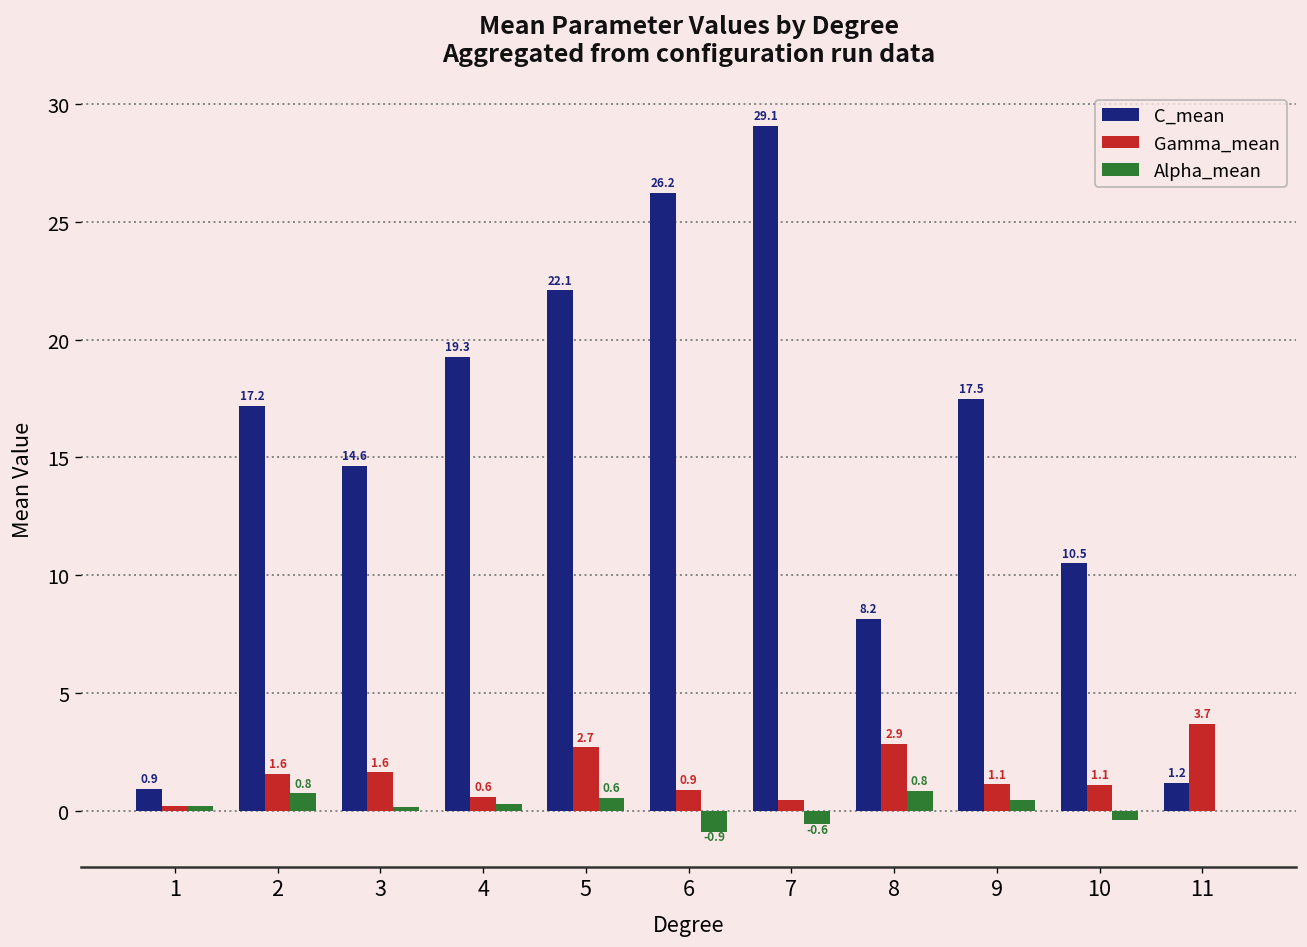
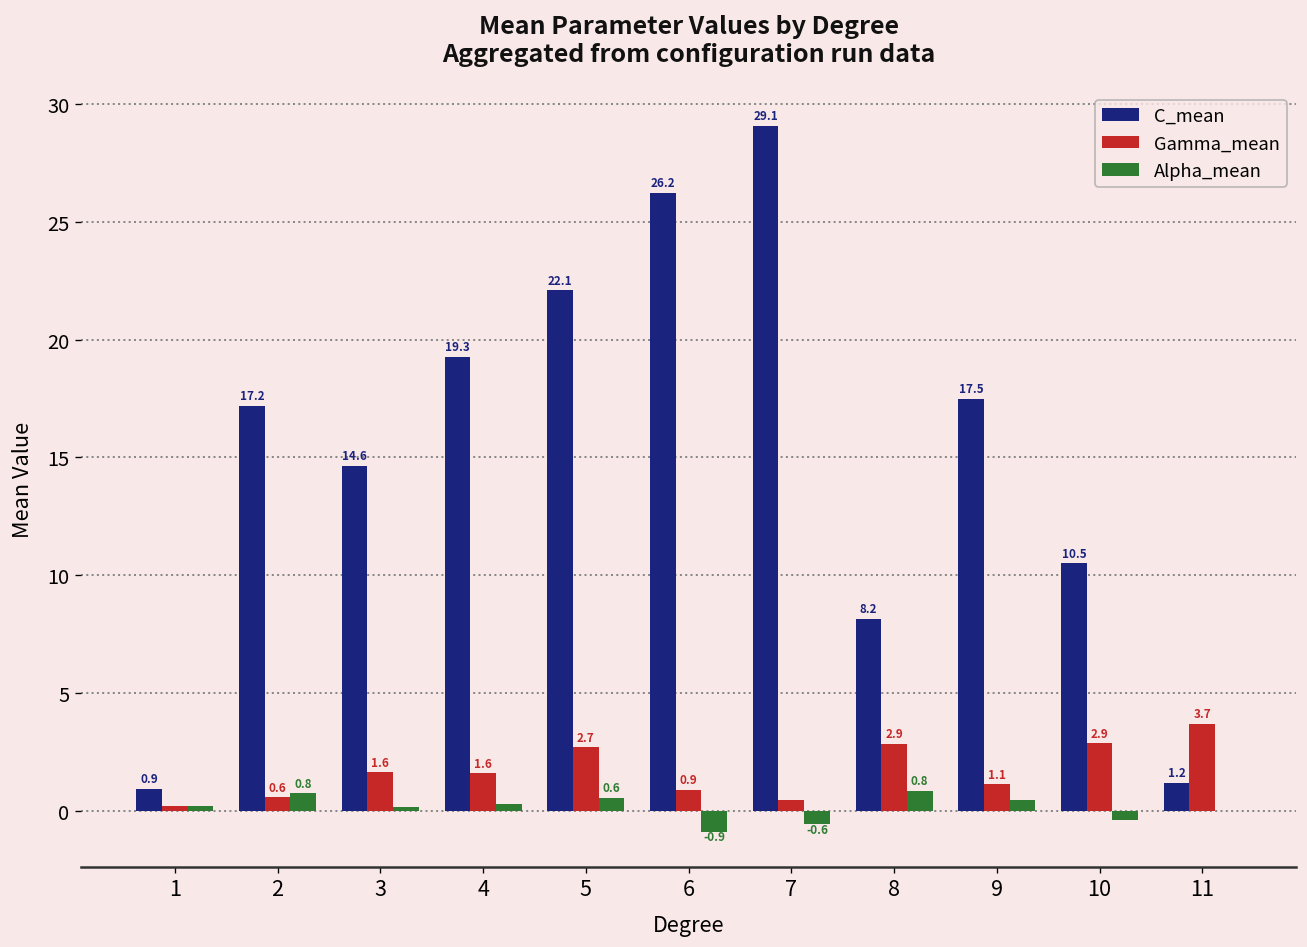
  {
    "C_mean": {
      "1": 0.9,
      "2": 17.2,
      "3": 14.6,
      "4": 19.3,
      "5": 22.1,
      "6": 26.2,
      "7": 29.1,
      "8": 8.2,
      "9": 17.5,
      "10": 10.5,
      "11": 1.2
    },
    "Gamma_mean": {
-     "2": 1.6,
+     "2": 0.6,
      "3": 1.6,
-     "4": 0.6,
+     "4": 1.6,
      "5": 2.7,
      "6": 0.9,
      "8": 2.9,
      "9": 1.1,
-     "10": 1.1,
+     "10": 2.9,
      "11": 3.7
    },
    "Alpha_mean": {
      "2": 0.8,
      "5": 0.6,
      "6": -0.9,
      "7": -0.6,
      "8": 0.8
    }
  }
